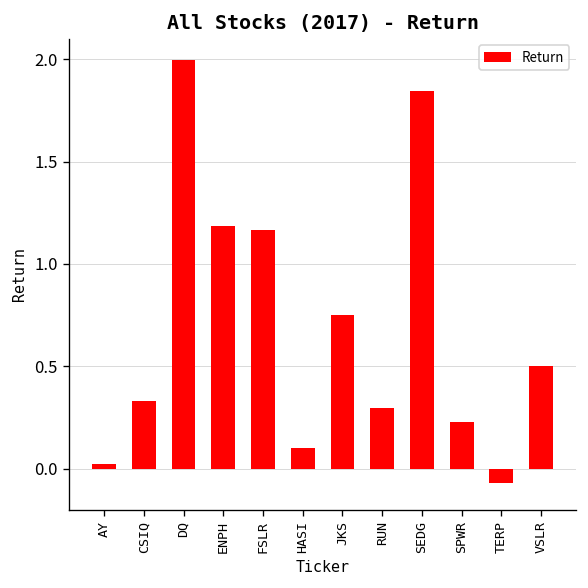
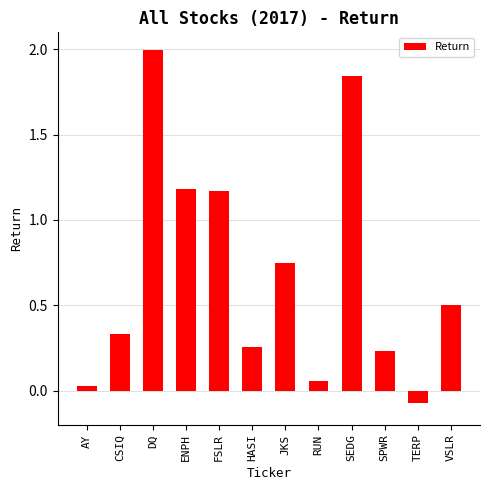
  {
    "AY": 0.03,
    "CSIQ": 0.33,
    "DQ": 1.99,
    "ENPH": 1.18,
    "FSLR": 1.17,
-   "HASI": 0.10,
+   "HASI": 0.26,
    "JKS": 0.75,
-   "RUN": 0.30,
+   "RUN": 0.06,
    "SEDG": 1.84,
    "SPWR": 0.23,
    "TERP": -0.07,
    "VSLR": 0.50
  }
